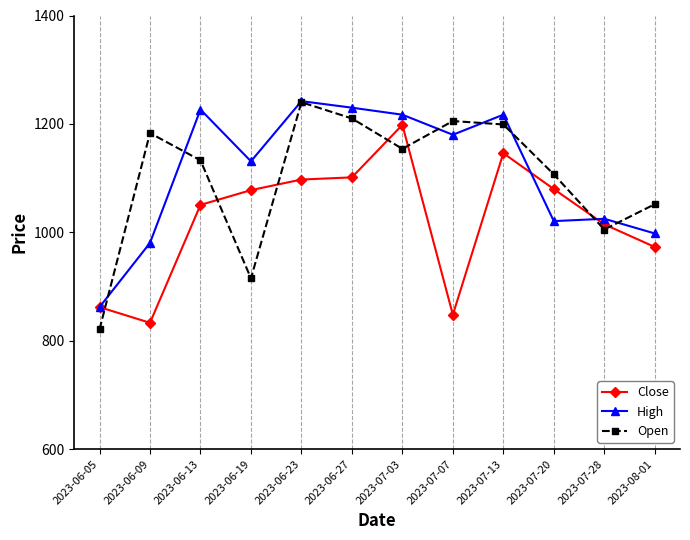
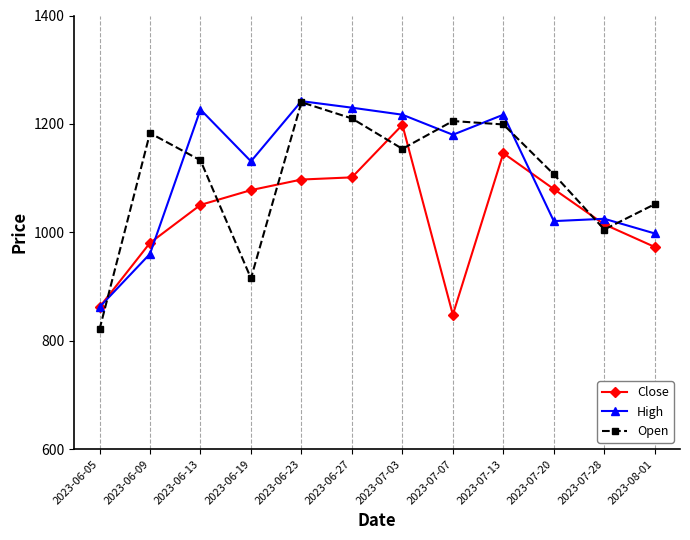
  {
    "Close": {
-     "2023-06-09": 830,
+     "2023-06-09": 980,
      "2023-06-13": 1050,
      "2023-06-19": 1080,
      "2023-06-23": 1100,
      "2023-06-27": 1100,
      "2023-07-03": 1200,
      "2023-07-07": 850,
      "2023-07-13": 1150,
      "2023-07-20": 1080,
      "2023-07-28": 1010,
      "2023-08-01": 970
    },
    "High": {
-     "2023-06-09": 980,
+     "2023-06-09": 960,
      "2023-06-13": 1230,
      "2023-06-19": 1130,
      "2023-06-27": 1230,
      "2023-07-03": 1220,
      "2023-07-07": 1180,
      "2023-07-13": 1220,
      "2023-07-20": 1020,
      "2023-07-28": 1030,
      "2023-08-01": 1000
    },
    "Open": {
      "2023-06-05": 820,
      "2023-06-09": 1180,
      "2023-06-13": 1130,
      "2023-06-19": 920,
      "2023-06-27": 1210,
      "2023-07-03": 1150,
      "2023-07-07": 1210,
      "2023-07-13": 1200,
      "2023-07-20": 1110,
      "2023-07-28": 1010,
      "2023-08-01": 1050
    }
  }
